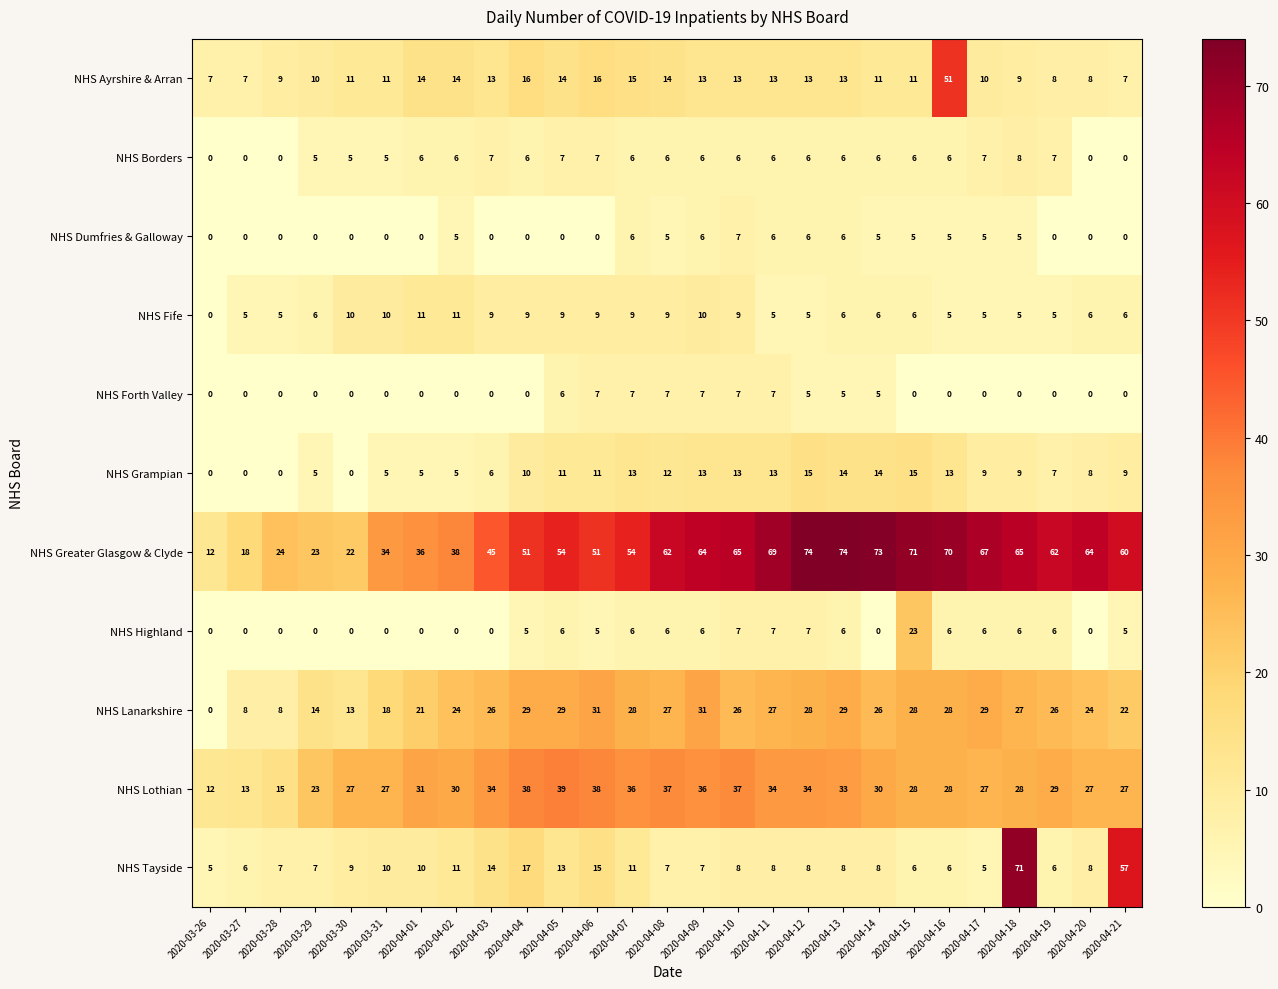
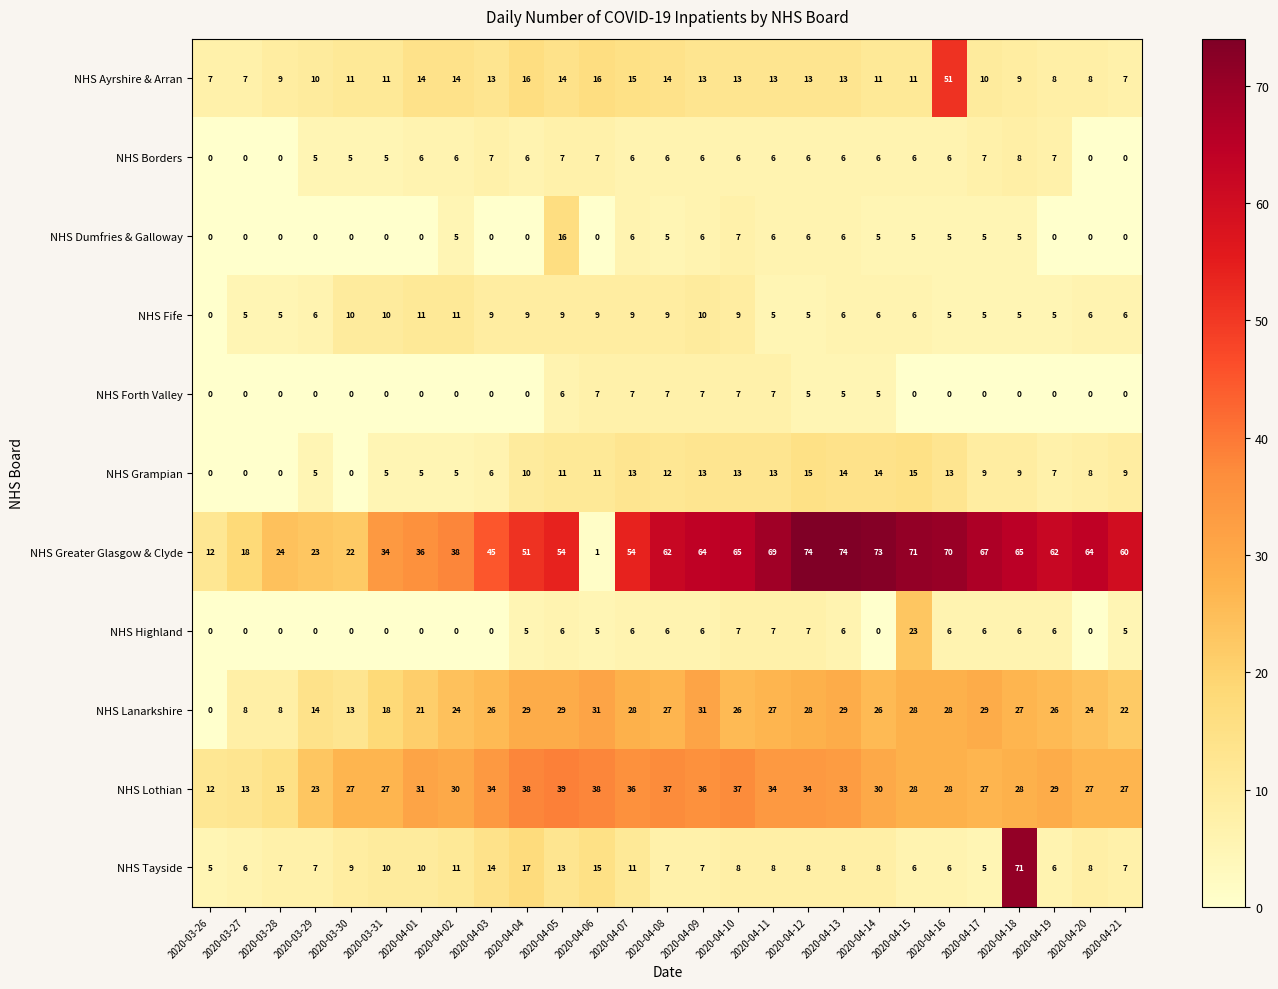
  {
    "NHS Dumfries & Galloway": {
      "2020-03-26": 0,
      "2020-03-27": 0,
      "2020-03-28": 0,
      "2020-03-29": 0,
      "2020-03-30": 0,
      "2020-03-31": 0,
      "2020-04-01": 0,
      "2020-04-02": 5,
      "2020-04-03": 0,
      "2020-04-04": 0,
-     "2020-04-05": 0,
+     "2020-04-05": 16,
      "2020-04-06": 0,
      "2020-04-07": 6,
      "2020-04-08": 5,
      "2020-04-09": 6,
      "2020-04-10": 7,
      "2020-04-11": 6,
      "2020-04-12": 6,
      "2020-04-13": 6,
      "2020-04-14": 5,
      "2020-04-15": 5,
      "2020-04-16": 5,
      "2020-04-17": 5,
      "2020-04-18": 5,
      "2020-04-19": 0,
      "2020-04-20": 0,
      "2020-04-21": 0
    },
    "NHS Greater Glasgow & Clyde": {
      "2020-03-26": 12,
      "2020-03-27": 18,
      "2020-03-28": 24,
      "2020-03-29": 23,
      "2020-03-30": 22,
      "2020-03-31": 34,
      "2020-04-01": 36,
      "2020-04-02": 38,
      "2020-04-03": 45,
      "2020-04-04": 51,
      "2020-04-05": 54,
-     "2020-04-06": 51,
+     "2020-04-06": 1,
      "2020-04-07": 54,
      "2020-04-08": 62,
      "2020-04-09": 64,
      "2020-04-10": 65,
      "2020-04-11": 69,
      "2020-04-12": 74,
      "2020-04-13": 74,
      "2020-04-14": 73,
      "2020-04-15": 71,
      "2020-04-16": 70,
      "2020-04-17": 67,
      "2020-04-18": 65,
      "2020-04-19": 62,
      "2020-04-20": 64,
      "2020-04-21": 60
    },
    "NHS Tayside": {
      "2020-03-26": 5,
      "2020-03-27": 6,
      "2020-03-28": 7,
      "2020-03-29": 7,
      "2020-03-30": 9,
      "2020-03-31": 10,
      "2020-04-01": 10,
      "2020-04-02": 11,
      "2020-04-03": 14,
      "2020-04-04": 17,
      "2020-04-05": 13,
      "2020-04-06": 15,
      "2020-04-07": 11,
      "2020-04-08": 7,
      "2020-04-09": 7,
      "2020-04-10": 8,
      "2020-04-11": 8,
      "2020-04-12": 8,
      "2020-04-13": 8,
      "2020-04-14": 8,
      "2020-04-15": 6,
      "2020-04-16": 6,
      "2020-04-17": 5,
      "2020-04-18": 71,
      "2020-04-19": 6,
      "2020-04-20": 8,
-     "2020-04-21": 57
+     "2020-04-21": 7
    }
  }
